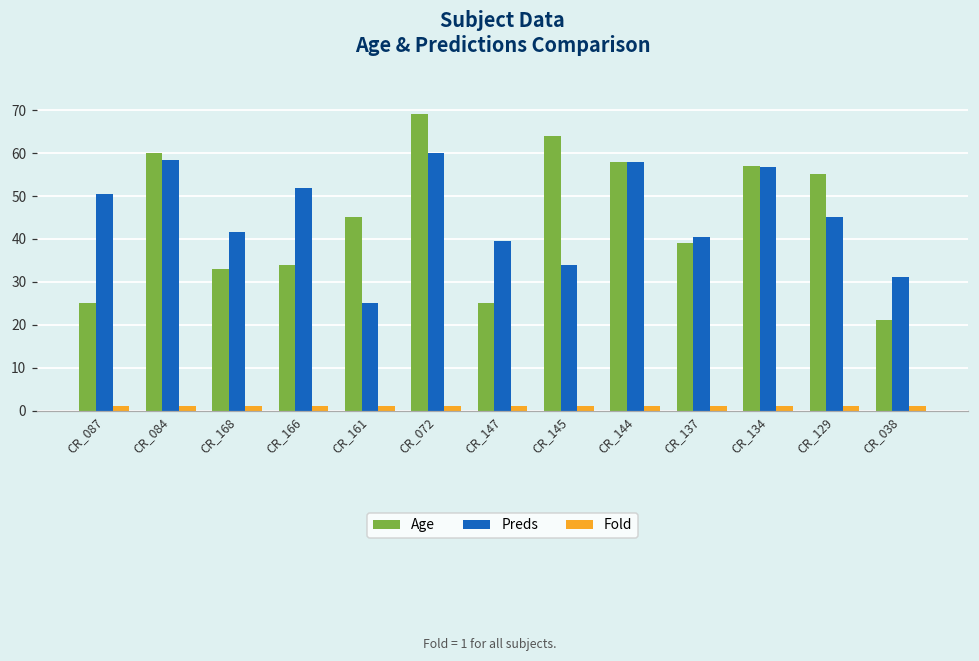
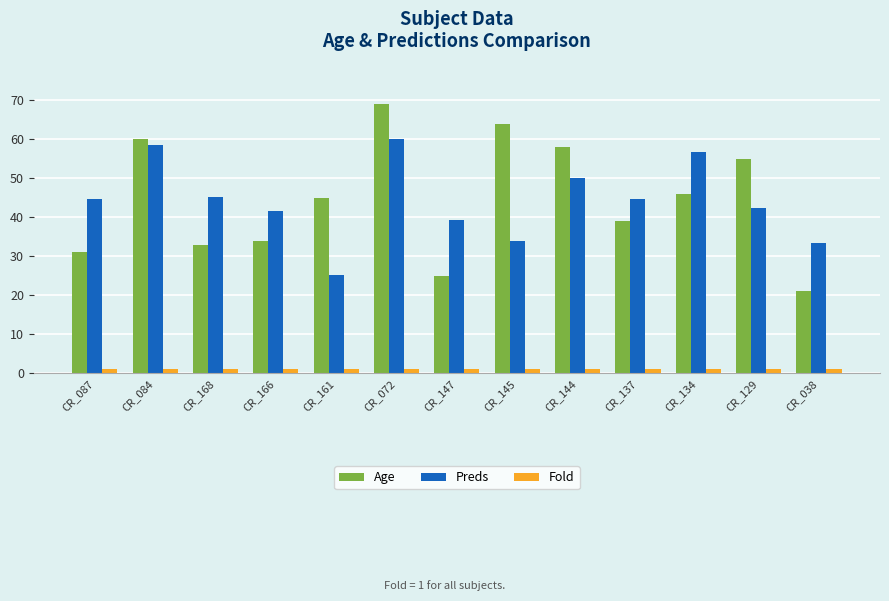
  {
    "Age": {
-     "CR_087": 25,
+     "CR_087": 31,
      "CR_084": 60,
      "CR_168": 33,
      "CR_166": 34,
      "CR_161": 45,
      "CR_072": 69,
      "CR_147": 25,
      "CR_145": 64,
      "CR_144": 58,
      "CR_137": 39,
-     "CR_134": 57,
+     "CR_134": 46,
      "CR_129": 55,
      "CR_038": 21
    },
    "Preds": {
-     "CR_087": 51,
+     "CR_087": 45,
      "CR_084": 58,
-     "CR_168": 42,
-     "CR_166": 52,
+     "CR_168": 45,
+     "CR_166": 42,
      "CR_161": 25,
      "CR_072": 60,
      "CR_147": 39,
      "CR_145": 34,
-     "CR_144": 58,
-     "CR_137": 41,
+     "CR_144": 50,
+     "CR_137": 45,
      "CR_134": 57,
-     "CR_129": 45,
-     "CR_038": 31
+     "CR_129": 42,
+     "CR_038": 33
    },
    "Fold": {
      "CR_087": 1,
      "CR_084": 1,
      "CR_168": 1,
      "CR_166": 1,
      "CR_161": 1,
      "CR_072": 1,
      "CR_147": 1,
      "CR_145": 1,
      "CR_144": 1,
      "CR_137": 1,
      "CR_134": 1,
      "CR_129": 1,
      "CR_038": 1
    }
  }
